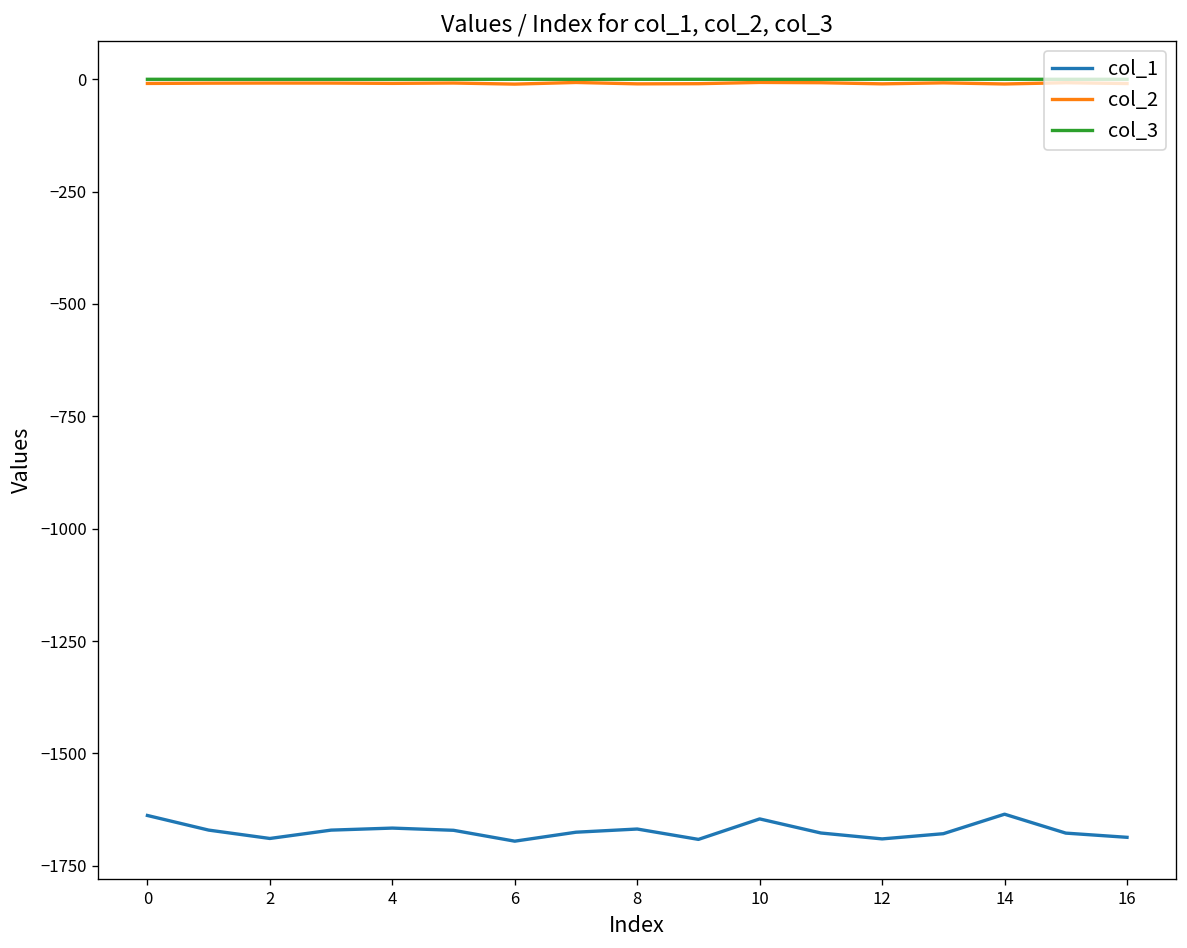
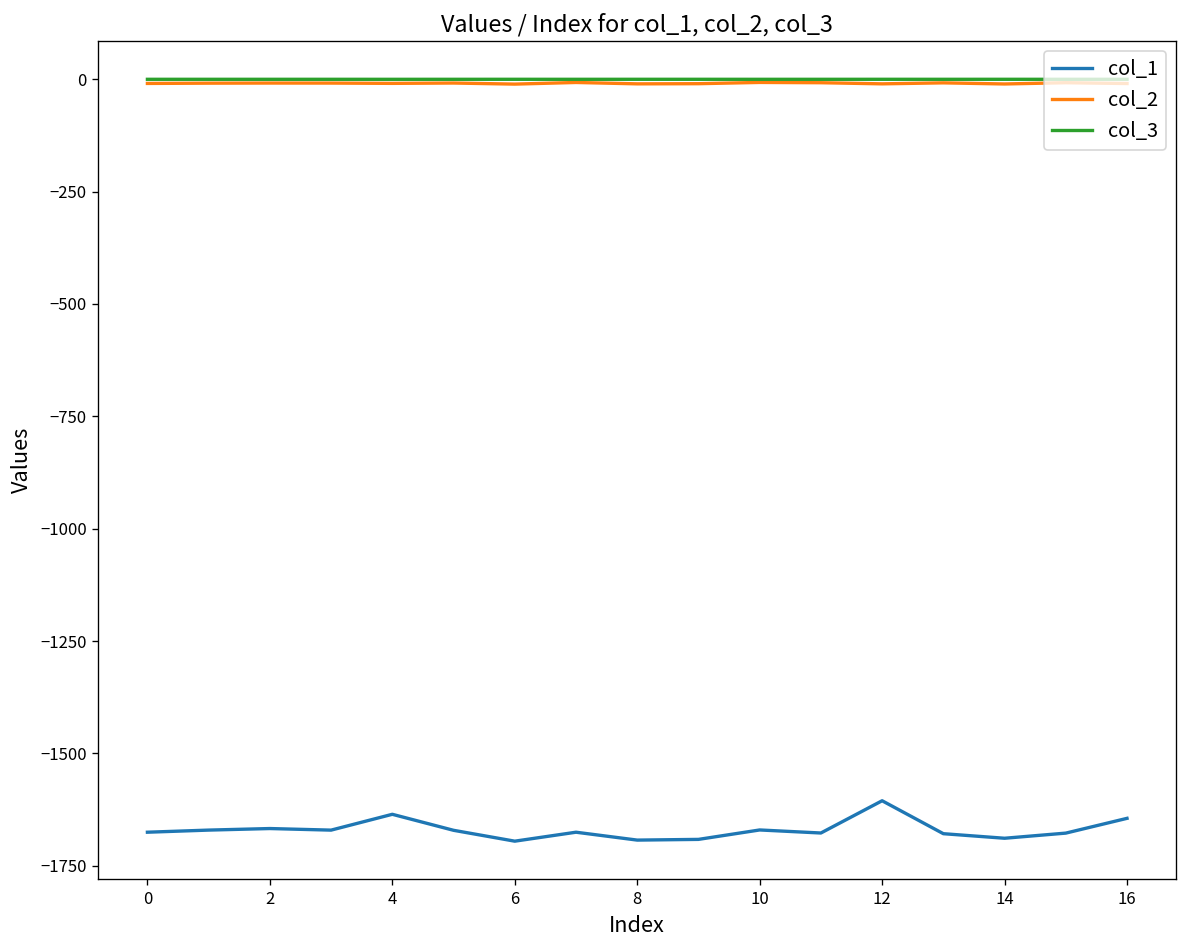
  {
    "col_1": {
-     "0": -1640,
-     "2": -1690,
-     "4": -1670,
+     "0": -1680,
+     "2": -1670,
+     "4": -1640,
      "6": -1700,
-     "8": -1670,
-     "10": -1650,
-     "12": -1690,
-     "14": -1640,
-     "16": -1690
+     "8": -1690,
+     "10": -1670,
+     "12": -1610,
+     "14": -1690,
+     "16": -1640
    },
    "col_2": {
      "0": -10,
      "2": -10,
      "4": -10,
      "6": -10,
      "8": -10,
      "10": -10,
      "12": -10,
      "14": -10
    },
    "col_3": {
      "0": 0,
      "2": 0,
      "4": 0,
      "6": 0,
      "8": 0,
      "10": 0,
      "12": 0,
      "14": 0
    }
  }
